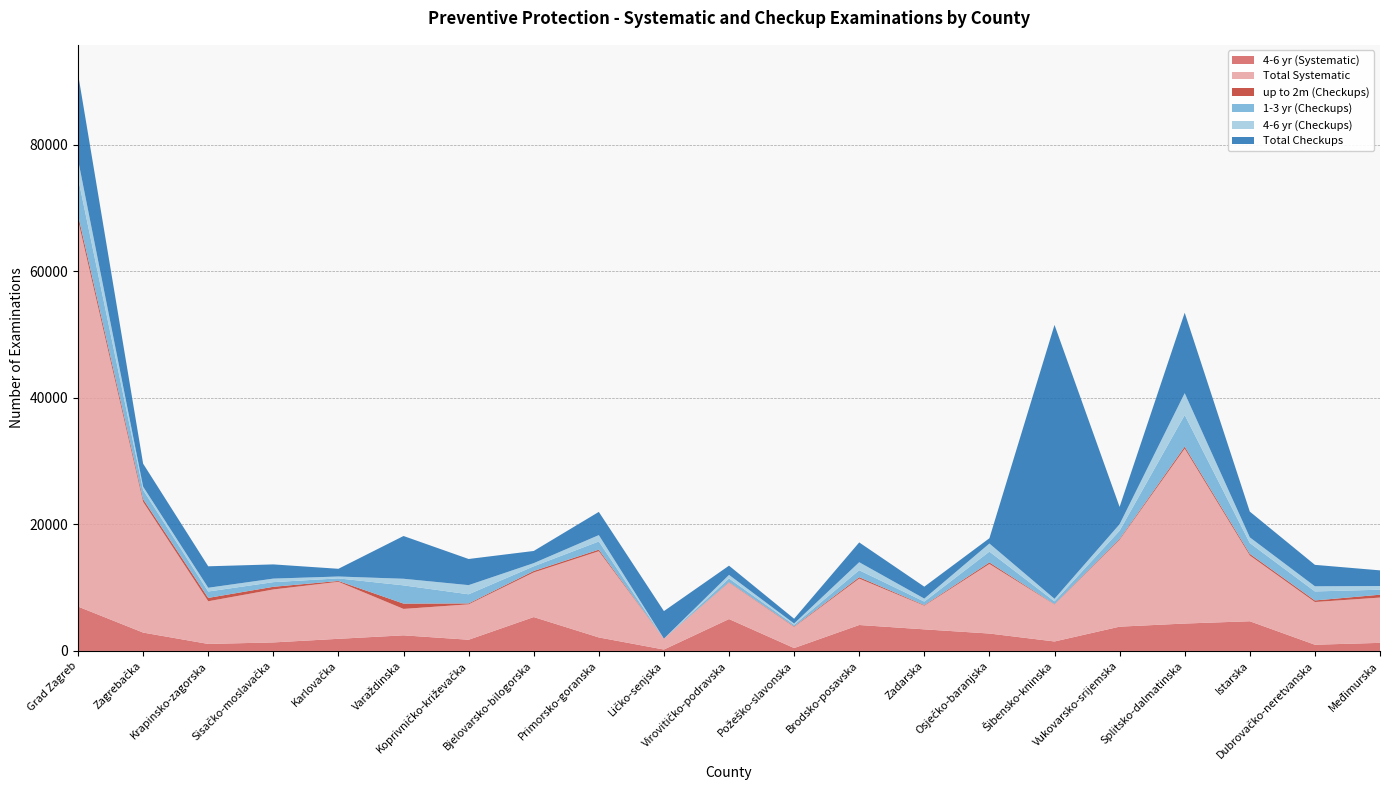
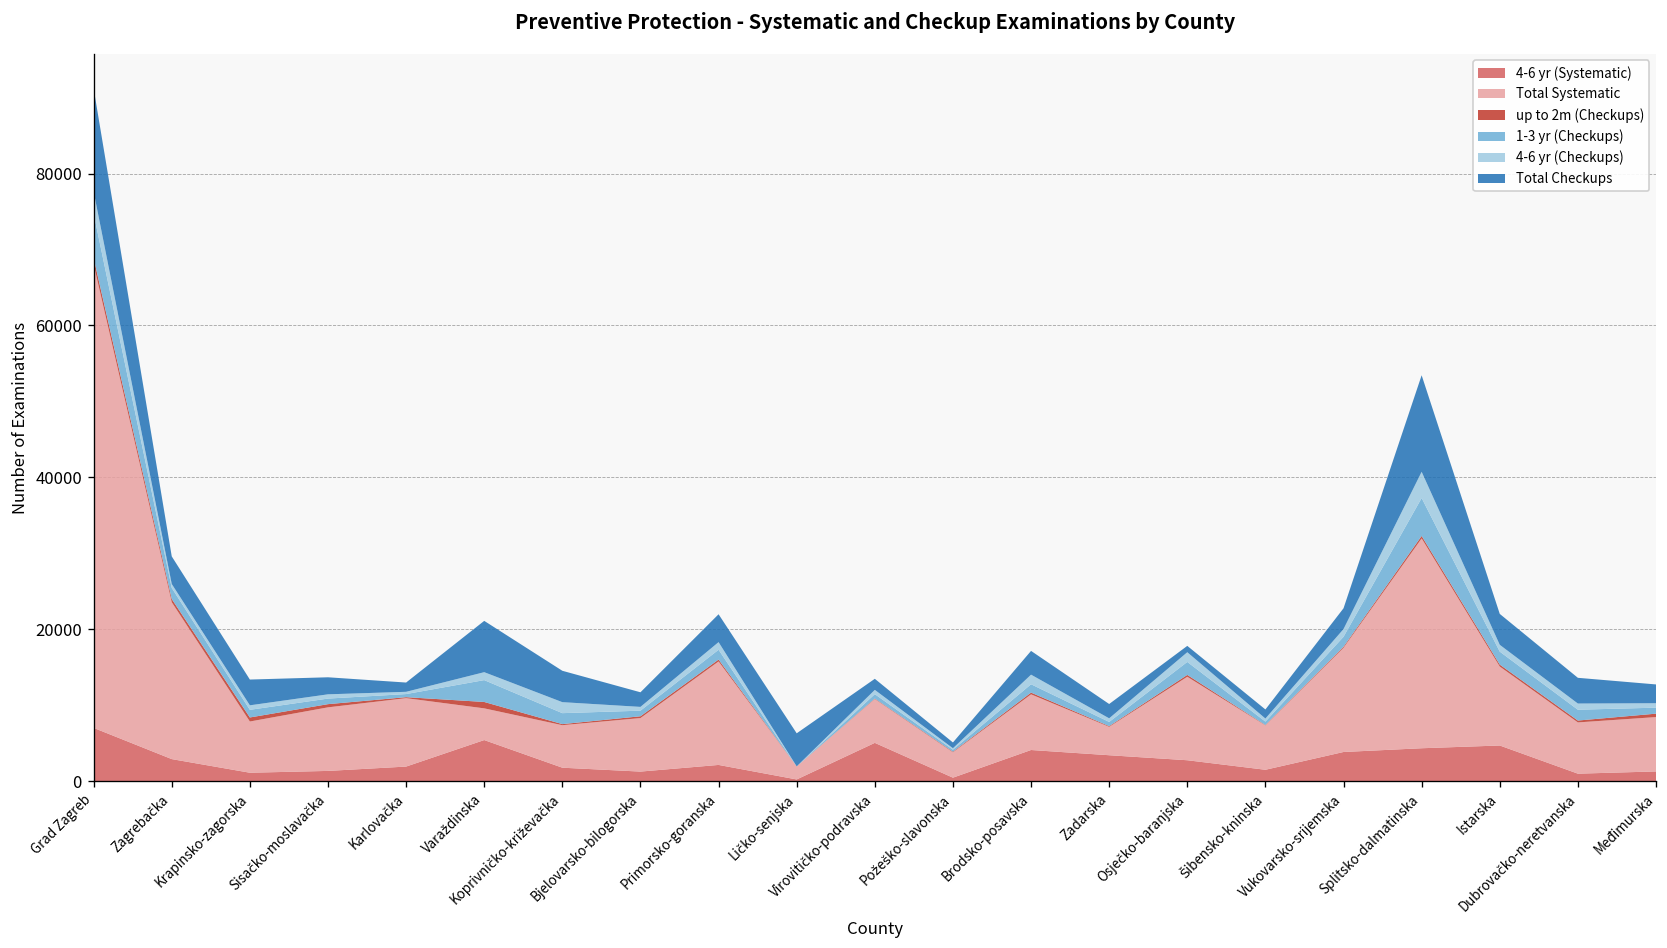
  {
    "4-6 yr (Systematic)": {
      "Grad Zagreb": 7000,
      "Zagrebačka": 3000,
      "Krapinsko-zagorska": 1000,
      "Sisačko-moslavačka": 1000,
      "Karlovačka": 2000,
-     "Varaždinska": 2000,
+     "Varaždinska": 5000,
      "Koprivničko-križevačka": 2000,
-     "Bjelovarsko-bilogorska": 5000,
+     "Bjelovarsko-bilogorska": 1000,
      "Primorsko-goranska": 2000,
      "Virovitičko-podravska": 5000,
      "Požeško-slavonska": 0,
      "Brodsko-posavska": 4000,
      "Zadarska": 3000,
      "Osječko-baranjska": 3000,
      "Šibensko-kninska": 1000,
      "Vukovarsko-srijemska": 4000,
      "Splitsko-dalmatinska": 4000,
      "Istarska": 5000,
      "Dubrovačko-neretvanska": 1000,
      "Međimurska": 1000
    },
    "Total Systematic": {
      "Grad Zagreb": 61000,
      "Zagrebačka": 21000,
      "Krapinsko-zagorska": 7000,
      "Sisačko-moslavačka": 8000,
      "Varaždinska": 4000,
      "Međimurska": 7000
    },
    "up to 2m (Checkups)": {
      "Grad Zagreb": 1000,
      "Zagrebačka": 0,
      "Krapinsko-zagorska": 1000,
      "Sisačko-moslavačka": 0,
      "Varaždinska": 1000,
      "Međimurska": 0
    },
    "Total Checkups": {
      "Grad Zagreb": 14000,
      "Zagrebačka": 4000,
      "Krapinsko-zagorska": 3000,
      "Sisačko-moslavačka": 2000,
      "Karlovačka": 1000,
      "Varaždinska": 7000,
      "Koprivničko-križevačka": 4000,
      "Bjelovarsko-bilogorska": 2000,
      "Primorsko-goranska": 4000,
      "Ličko-senjska": 4000,
      "Virovitičko-podravska": 1000,
      "Požeško-slavonska": 1000,
      "Brodsko-posavska": 3000,
      "Zadarska": 2000,
      "Osječko-baranjska": 1000,
-     "Šibensko-kninska": 43000,
+     "Šibensko-kninska": 1000,
      "Vukovarsko-srijemska": 3000,
      "Splitsko-dalmatinska": 13000,
      "Istarska": 4000,
      "Dubrovačko-neretvanska": 3000,
      "Međimurska": 2000
    }
  }
